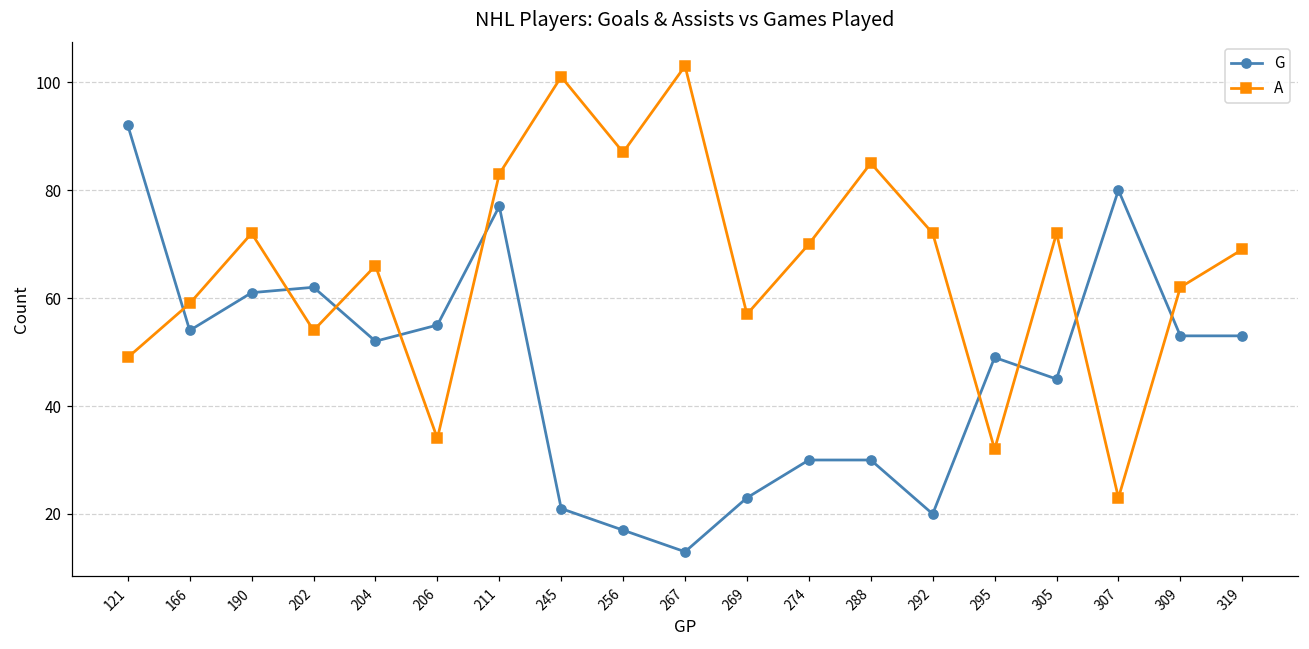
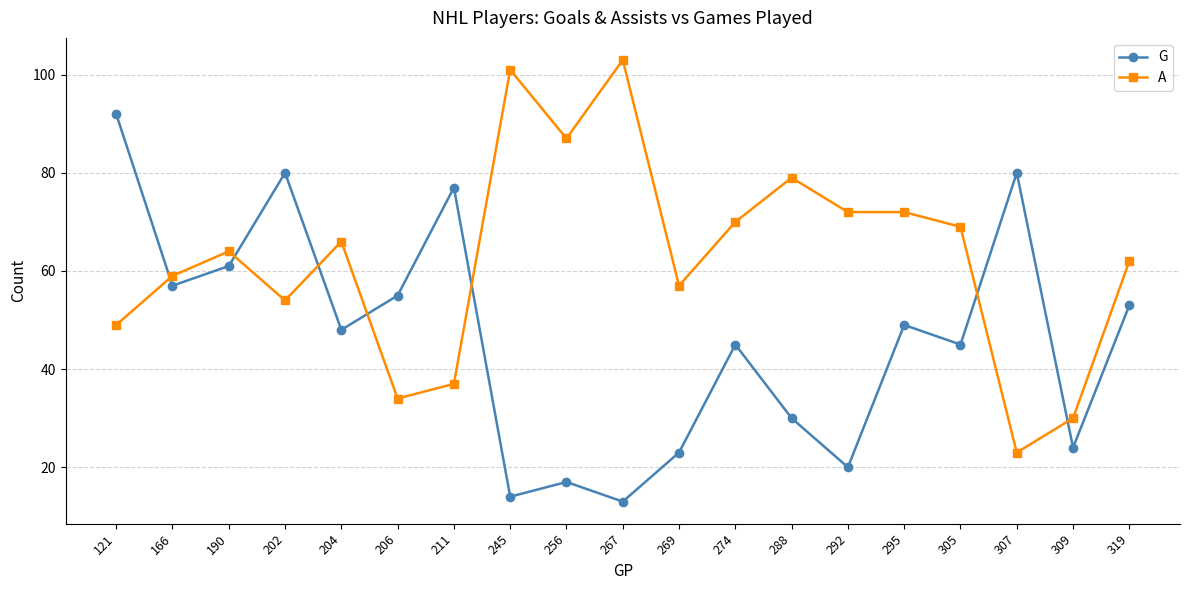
  {
    "G": {
      "121": 92,
-     "166": 54,
+     "166": 57,
      "190": 61,
-     "202": 62,
-     "204": 52,
+     "202": 80,
+     "204": 48,
      "206": 55,
      "211": 77,
-     "245": 21,
+     "245": 14,
      "256": 17,
      "267": 13,
      "269": 23,
-     "274": 30,
+     "274": 45,
      "288": 30,
      "292": 20,
      "295": 49,
      "305": 45,
      "307": 80,
-     "309": 53,
+     "309": 24,
      "319": 53
    },
    "A": {
      "121": 49,
      "166": 59,
-     "190": 72,
+     "190": 64,
      "202": 54,
      "204": 66,
      "206": 34,
-     "211": 83,
+     "211": 37,
      "245": 101,
      "256": 87,
      "267": 103,
      "269": 57,
      "274": 70,
-     "288": 85,
+     "288": 79,
      "292": 72,
-     "295": 32,
-     "305": 72,
+     "295": 72,
+     "305": 69,
      "307": 23,
-     "309": 62,
-     "319": 69
+     "309": 30,
+     "319": 62
    }
  }
